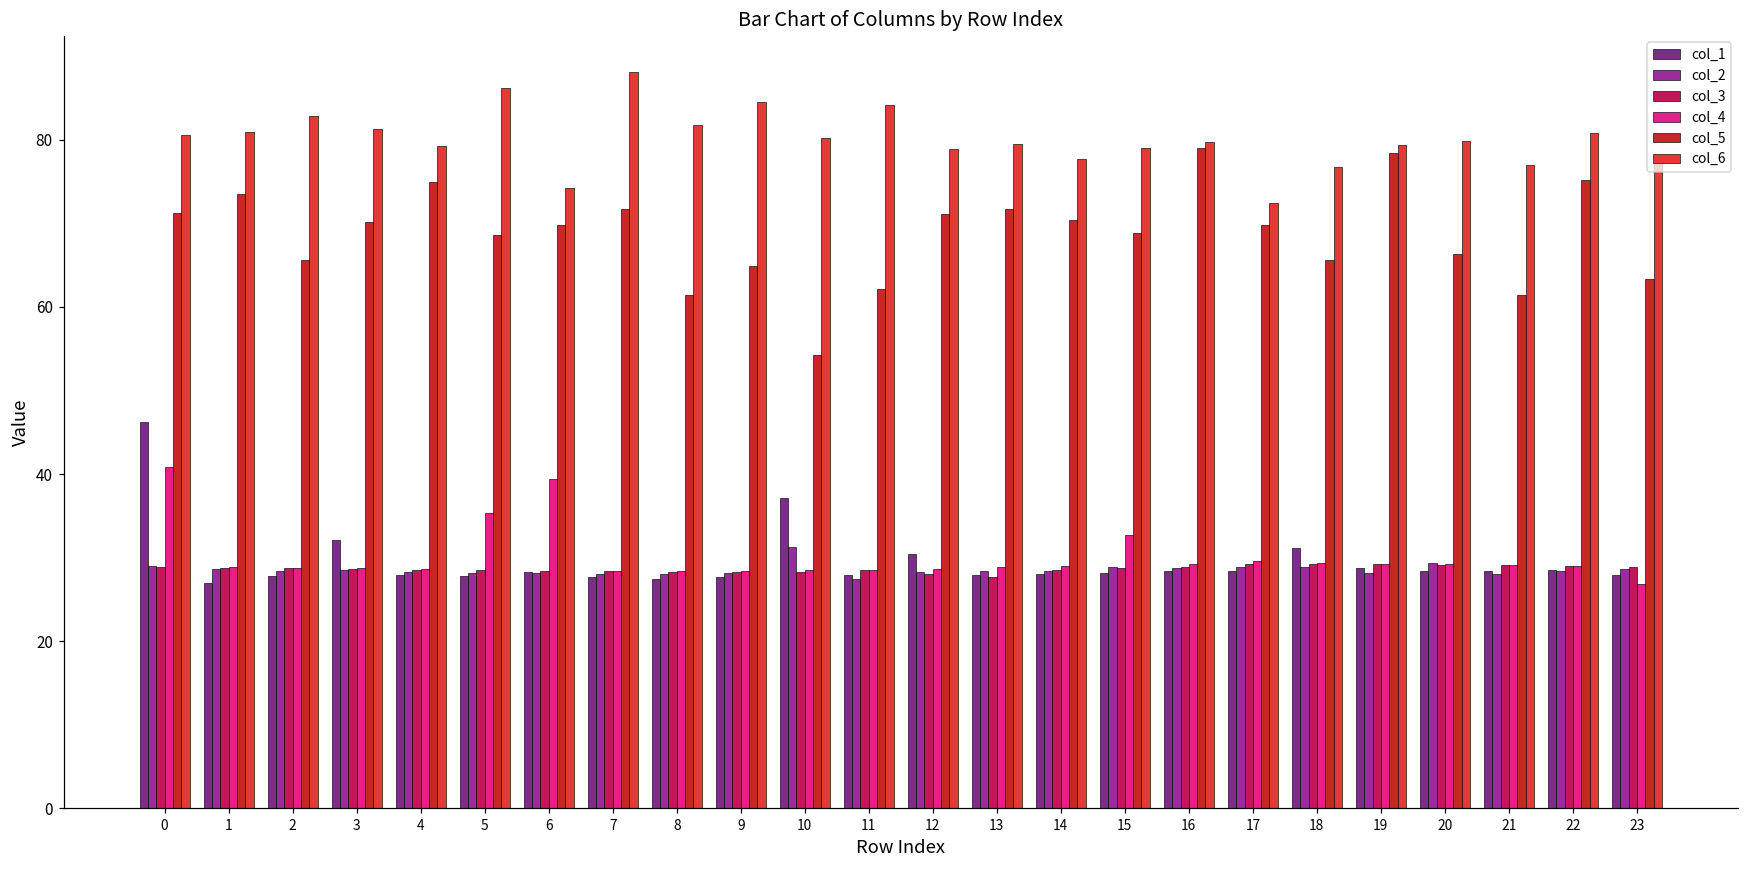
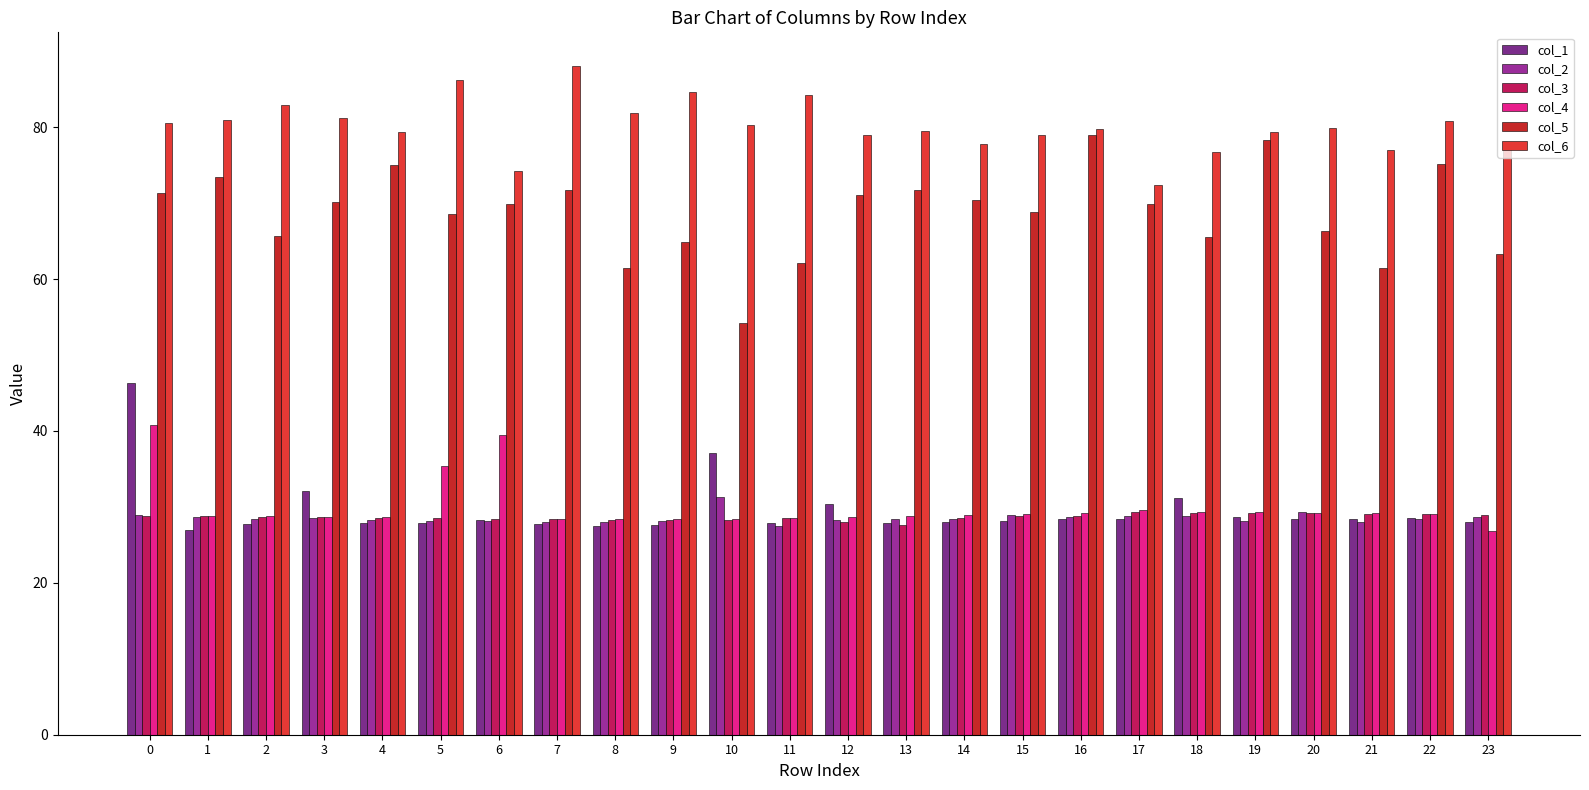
  {
    "col_4": {
      "0": 41,
      "1": 29,
      "2": 29,
      "3": 29,
      "4": 29,
      "5": 35,
      "6": 39,
      "7": 28,
      "8": 28,
      "9": 28,
      "10": 28,
      "11": 29,
      "12": 29,
      "13": 29,
      "14": 29,
-     "15": 33,
+     "15": 29,
      "16": 29,
      "17": 30,
      "18": 29,
      "19": 29,
      "20": 29,
      "21": 29,
      "22": 29,
      "23": 27
    }
  }
